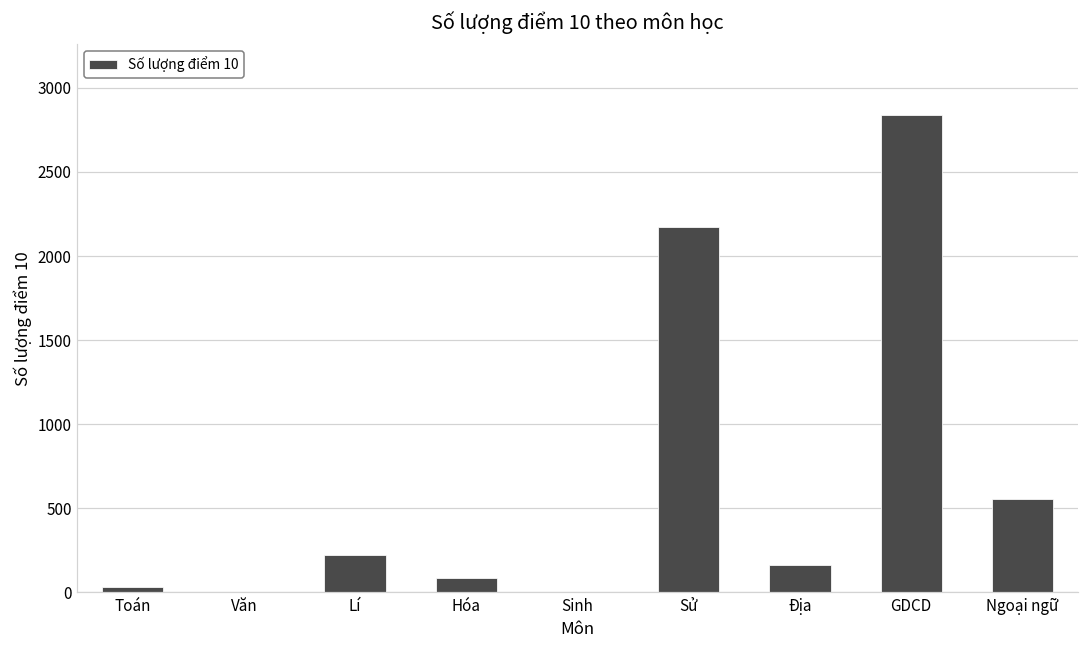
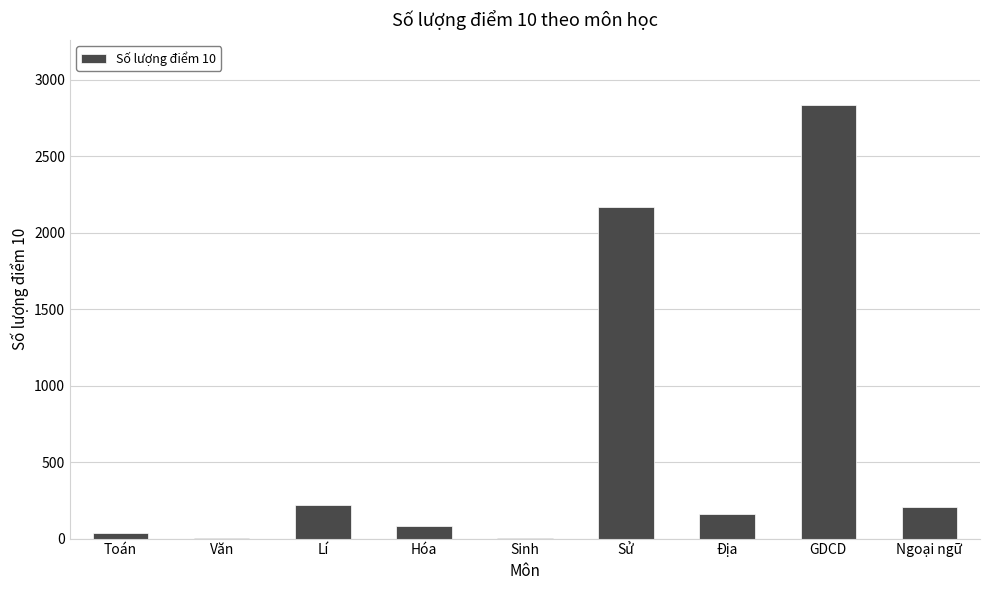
  {
    "Toán": 40,
    "Lí": 220,
    "Hóa": 80,
    "Sử": 2170,
    "Địa": 160,
    "GDCD": 2840,
-   "Ngoại ngữ": 560
+   "Ngoại ngữ": 210
  }
